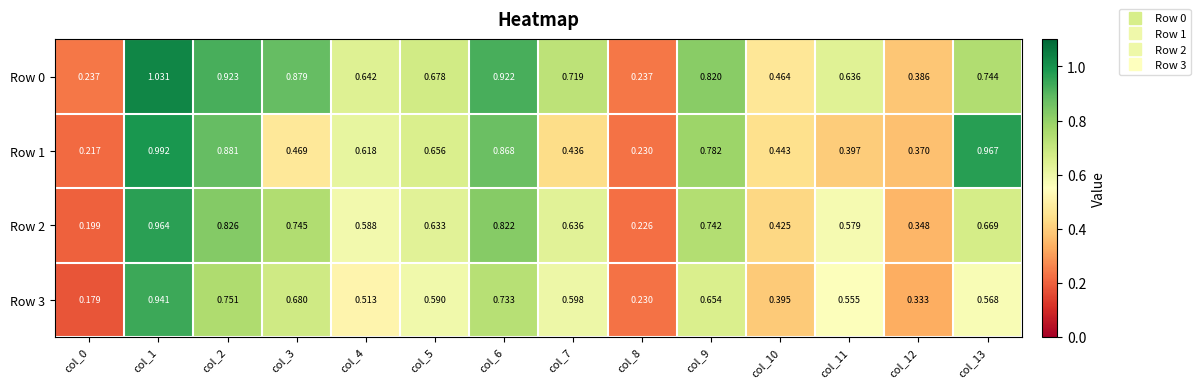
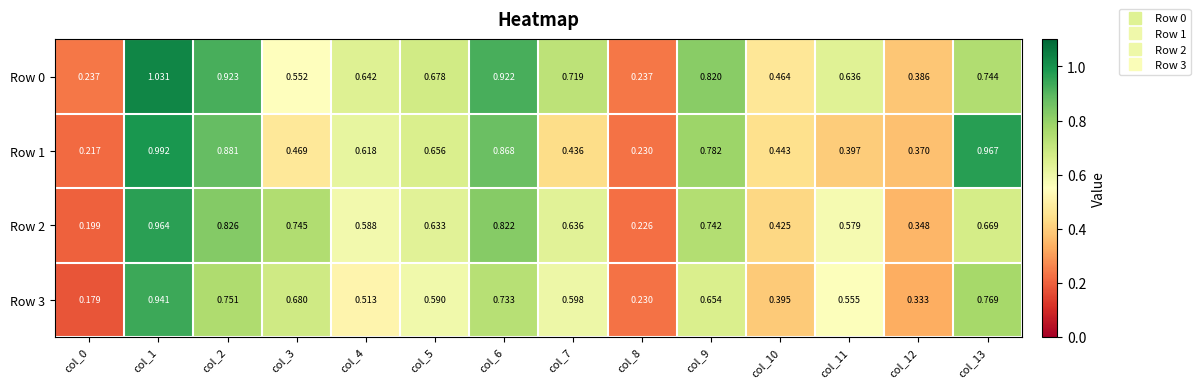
  {
    "Row 0": {
      "col_0": 0.237,
      "col_1": 1.031,
      "col_2": 0.923,
-     "col_3": 0.879,
+     "col_3": 0.552,
      "col_4": 0.642,
      "col_5": 0.678,
      "col_6": 0.922,
      "col_7": 0.719,
      "col_8": 0.237,
      "col_9": 0.820,
      "col_10": 0.464,
      "col_11": 0.636,
      "col_12": 0.386,
      "col_13": 0.744
    },
    "Row 1": {
      "col_0": 0.217,
      "col_1": 0.992,
      "col_2": 0.881,
      "col_3": 0.469,
      "col_4": 0.618,
      "col_5": 0.656,
      "col_6": 0.868,
      "col_7": 0.436,
      "col_8": 0.230,
      "col_9": 0.782,
      "col_10": 0.443,
      "col_11": 0.397,
      "col_12": 0.370,
      "col_13": 0.967
    },
    "Row 2": {
      "col_0": 0.199,
      "col_1": 0.964,
      "col_2": 0.826,
      "col_3": 0.745,
      "col_4": 0.588,
      "col_5": 0.633,
      "col_6": 0.822,
      "col_7": 0.636,
      "col_8": 0.226,
      "col_9": 0.742,
      "col_10": 0.425,
      "col_11": 0.579,
      "col_12": 0.348,
      "col_13": 0.669
    },
    "Row 3": {
      "col_0": 0.179,
      "col_1": 0.941,
      "col_2": 0.751,
      "col_3": 0.680,
      "col_4": 0.513,
      "col_5": 0.590,
      "col_6": 0.733,
      "col_7": 0.598,
      "col_8": 0.230,
      "col_9": 0.654,
      "col_10": 0.395,
      "col_11": 0.555,
      "col_12": 0.333,
-     "col_13": 0.568
+     "col_13": 0.769
    }
  }
